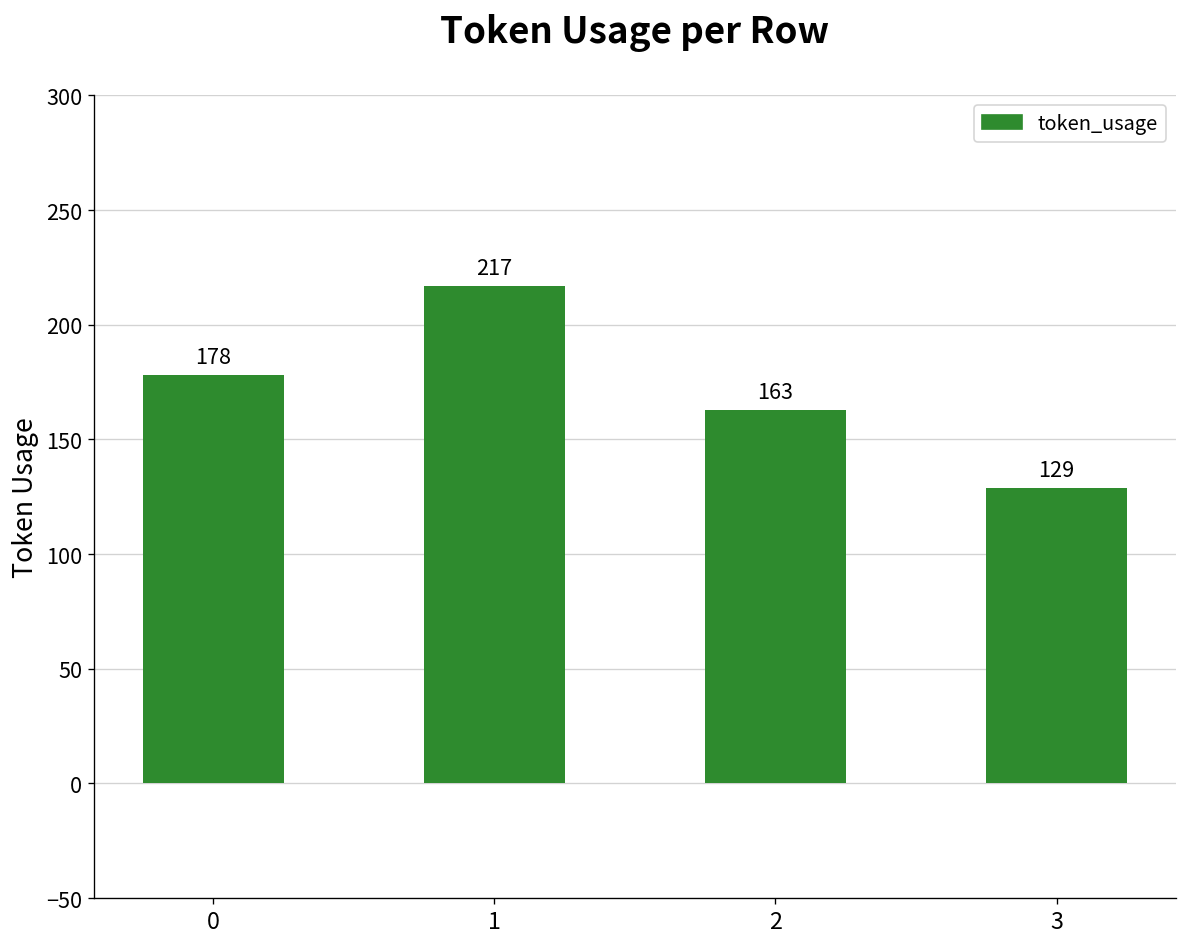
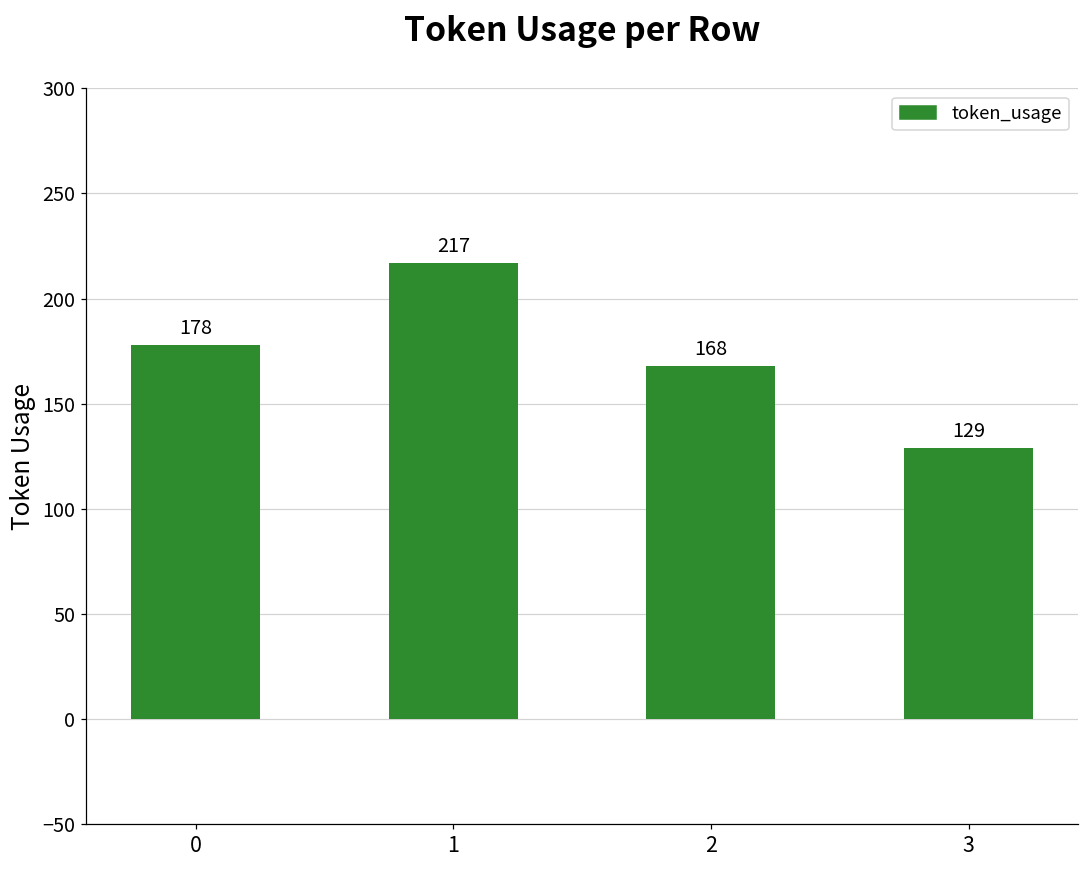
  {
    "0": 178,
    "1": 217,
-   "2": 163,
+   "2": 168,
    "3": 129
  }
